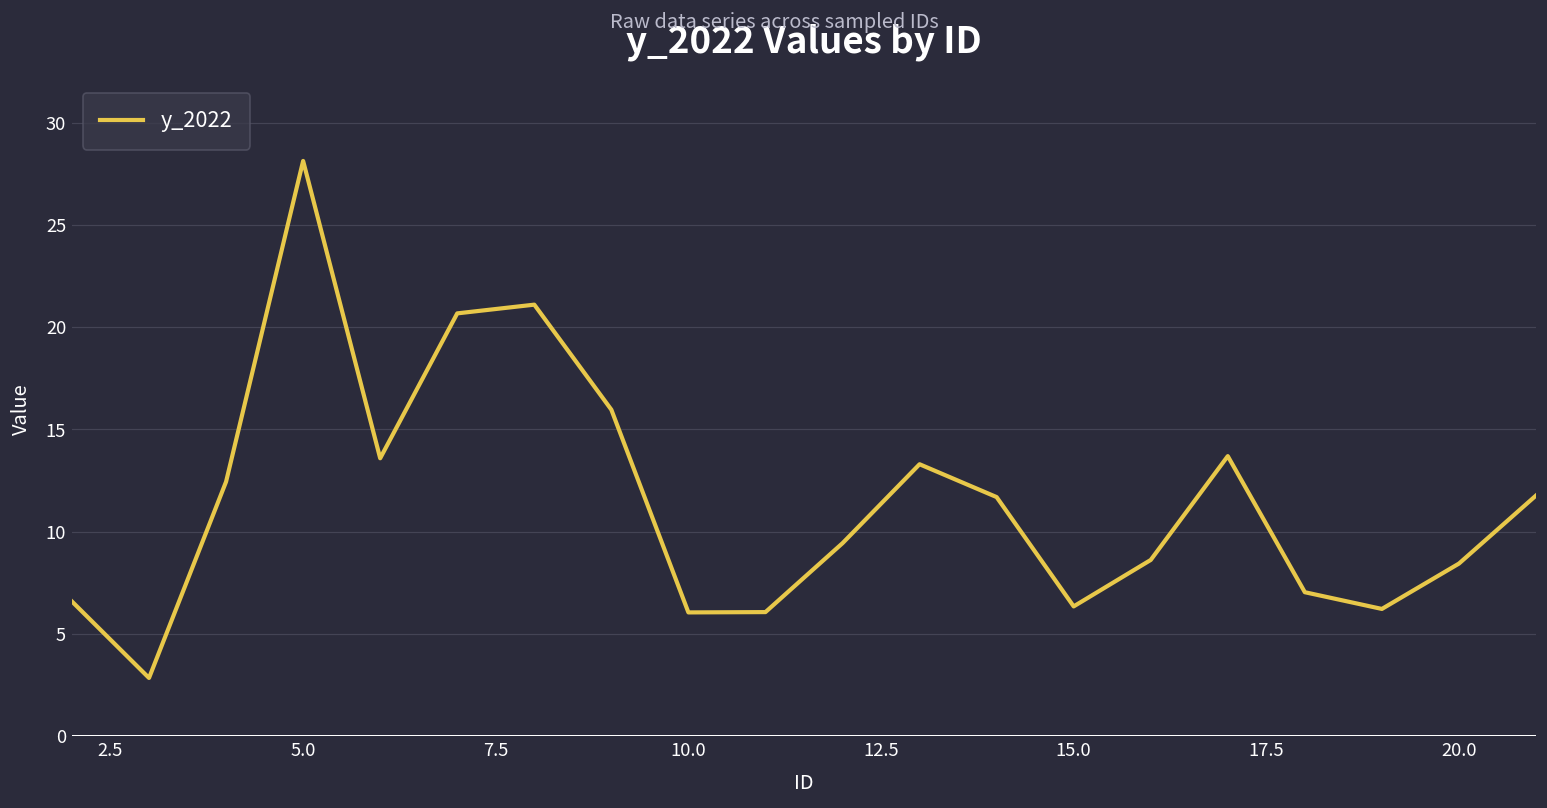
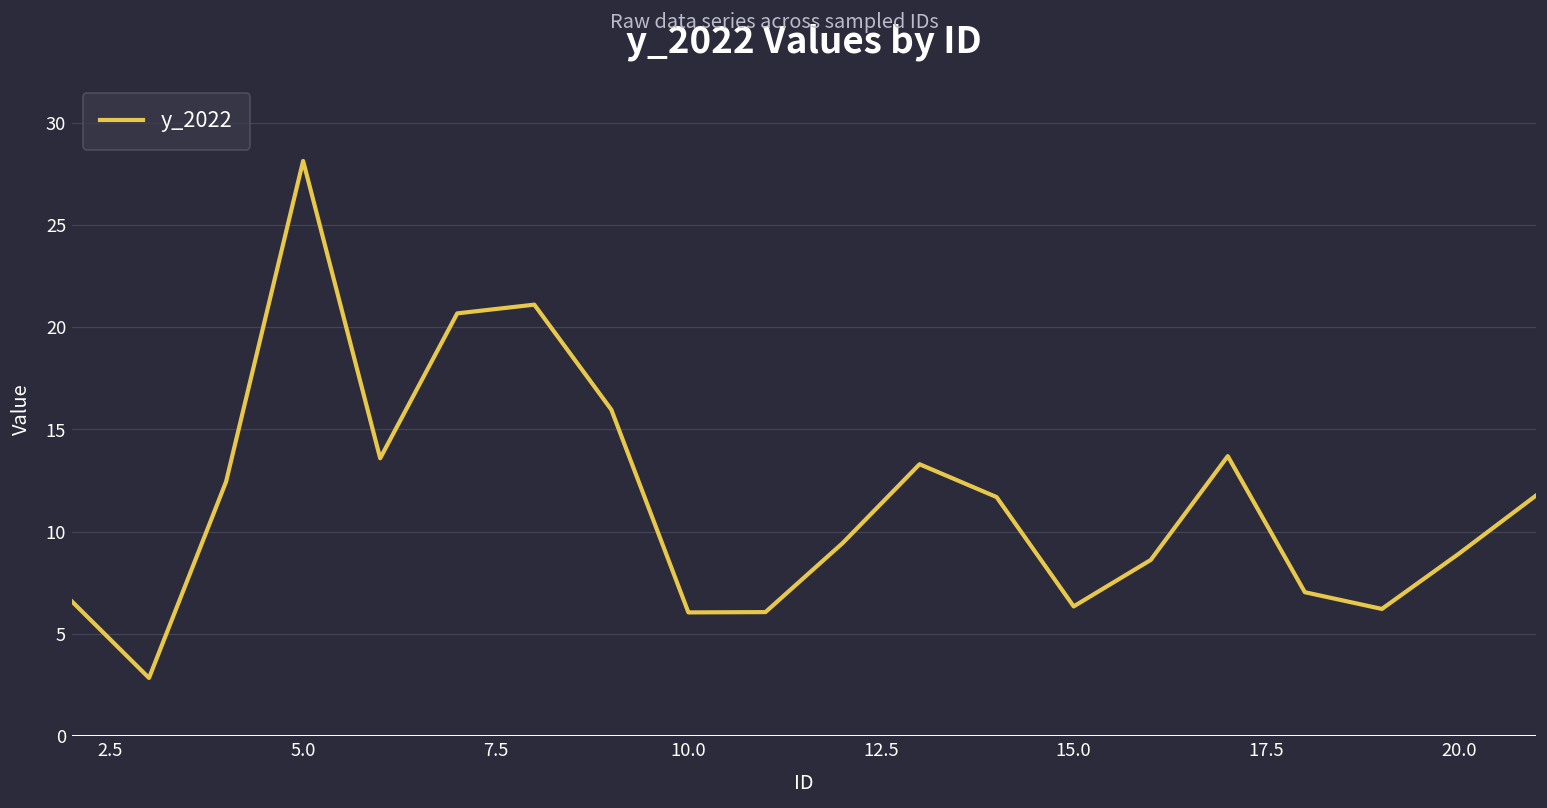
  {
    "5.0": 28.1,
    "10.0": 6.0,
    "15.0": 6.3,
-   "20.0": 8.4
+   "20.0": 8.9
  }
